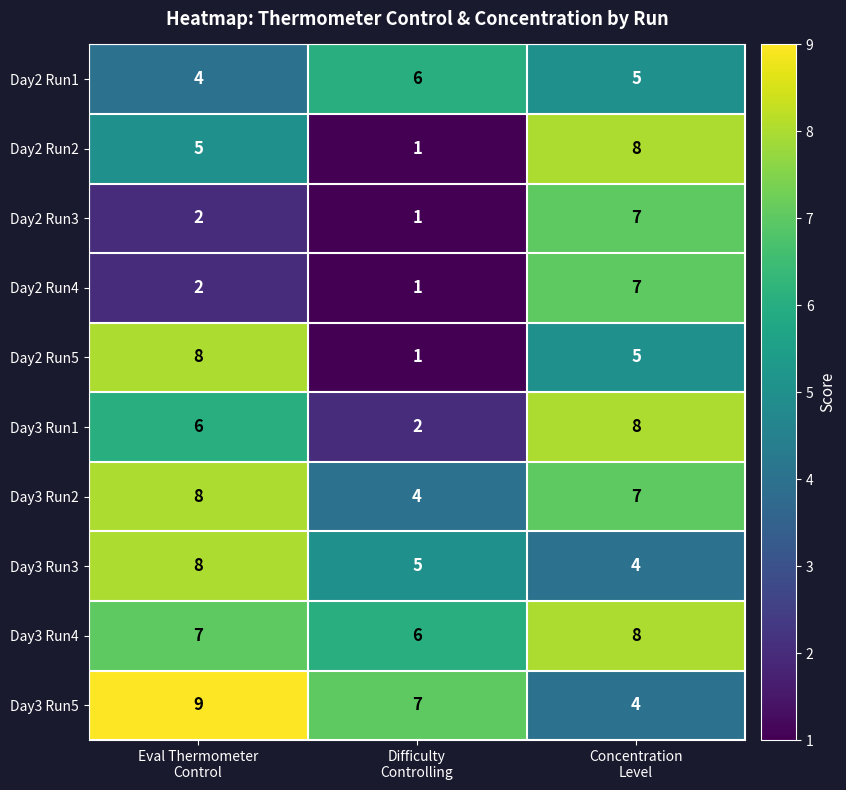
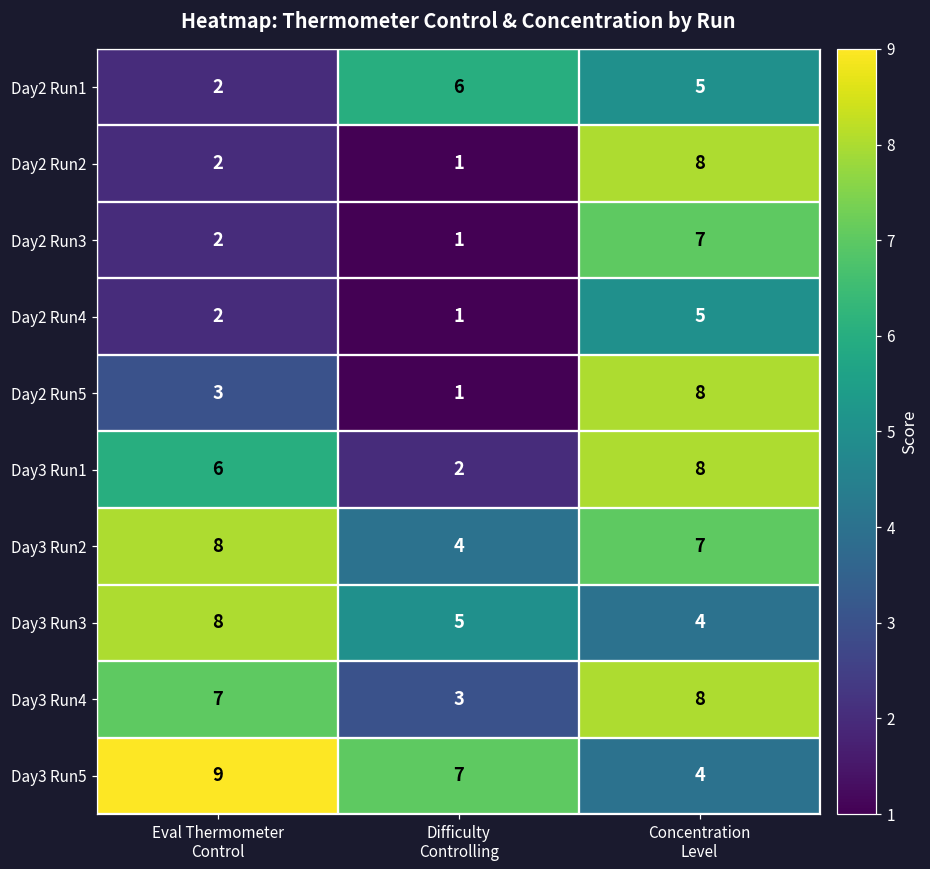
  {
    "Day2 Run1": {
-     "Eval Thermometer Control": 4,
+     "Eval Thermometer Control": 2,
      "Difficulty Controlling": 6,
      "Concentration Level": 5
    },
    "Day2 Run2": {
-     "Eval Thermometer Control": 5,
+     "Eval Thermometer Control": 2,
      "Difficulty Controlling": 1,
      "Concentration Level": 8
    },
    "Day2 Run3": {
      "Eval Thermometer Control": 2,
      "Difficulty Controlling": 1,
      "Concentration Level": 7
    },
    "Day2 Run4": {
      "Eval Thermometer Control": 2,
      "Difficulty Controlling": 1,
-     "Concentration Level": 7
+     "Concentration Level": 5
    },
    "Day2 Run5": {
-     "Eval Thermometer Control": 8,
+     "Eval Thermometer Control": 3,
      "Difficulty Controlling": 1,
-     "Concentration Level": 5
+     "Concentration Level": 8
    },
    "Day3 Run1": {
      "Eval Thermometer Control": 6,
      "Difficulty Controlling": 2,
      "Concentration Level": 8
    },
    "Day3 Run2": {
      "Eval Thermometer Control": 8,
      "Difficulty Controlling": 4,
      "Concentration Level": 7
    },
    "Day3 Run3": {
      "Eval Thermometer Control": 8,
      "Difficulty Controlling": 5,
      "Concentration Level": 4
    },
    "Day3 Run4": {
      "Eval Thermometer Control": 7,
-     "Difficulty Controlling": 6,
+     "Difficulty Controlling": 3,
      "Concentration Level": 8
    },
    "Day3 Run5": {
      "Eval Thermometer Control": 9,
      "Difficulty Controlling": 7,
      "Concentration Level": 4
    }
  }
